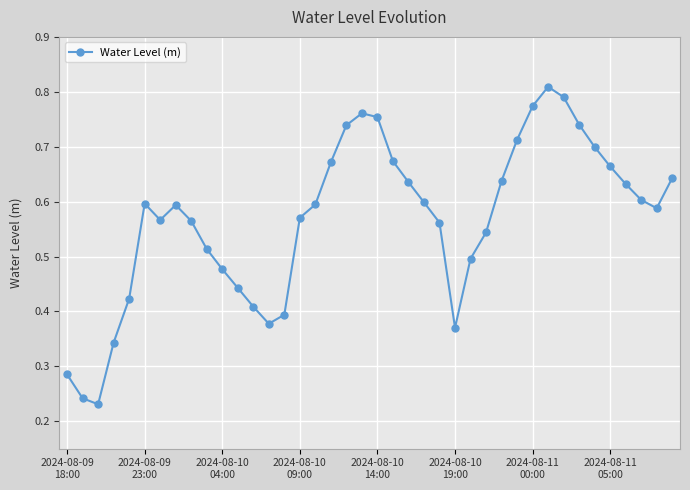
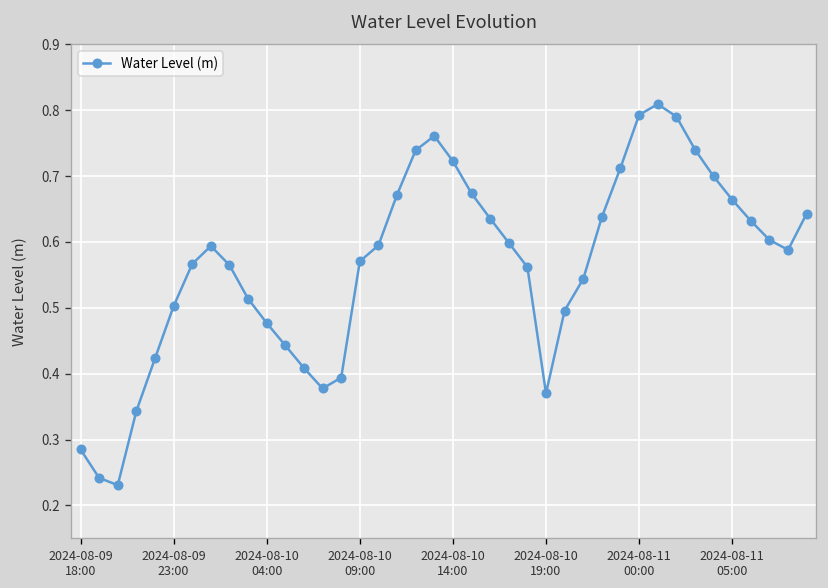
  {
    "2024-08-09 18:00": 0.29,
-   "2024-08-09 23:00": 0.60,
+   "2024-08-09 23:00": 0.50,
    "2024-08-10 04:00": 0.48,
    "2024-08-10 09:00": 0.57,
-   "2024-08-10 14:00": 0.75,
+   "2024-08-10 14:00": 0.72,
    "2024-08-10 19:00": 0.37,
-   "2024-08-11 00:00": 0.77,
+   "2024-08-11 00:00": 0.79,
    "2024-08-11 05:00": 0.66
  }
